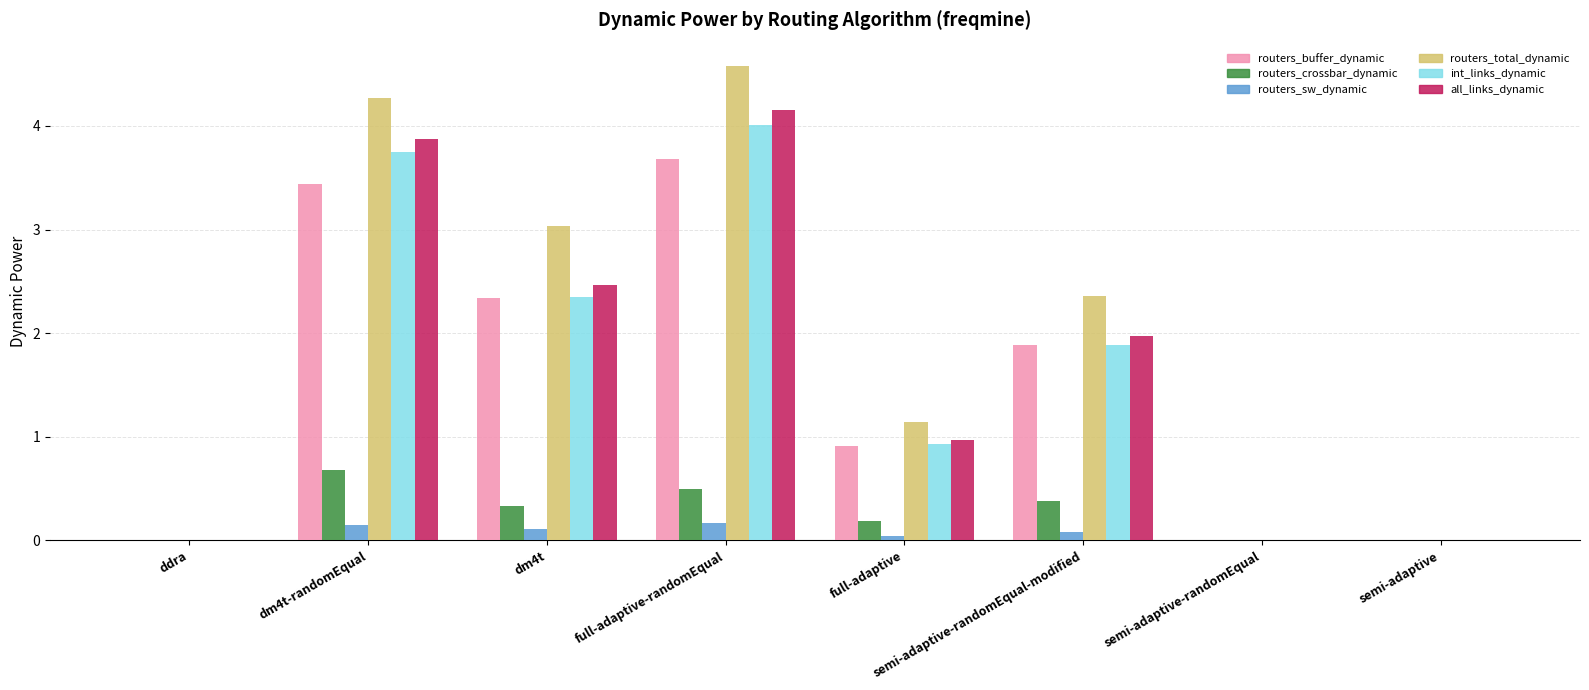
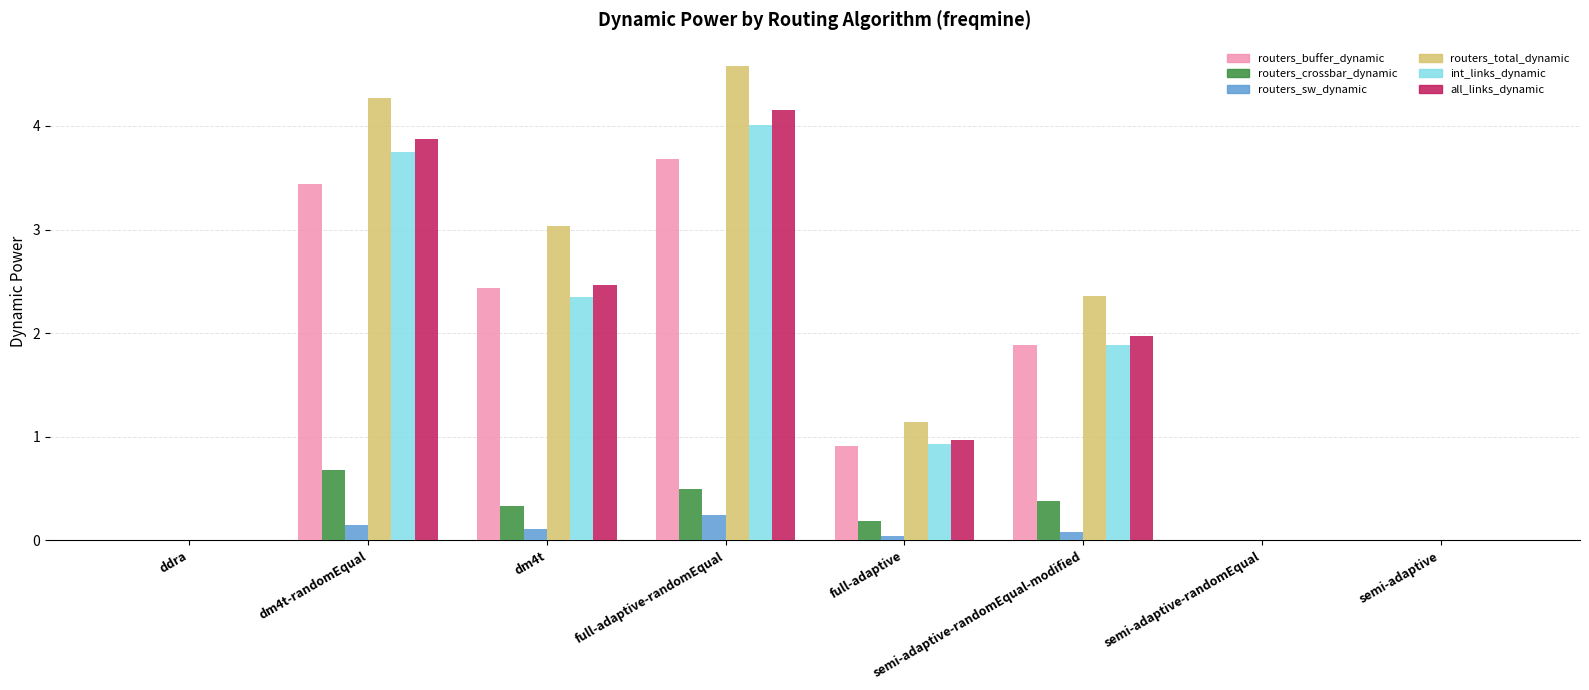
  {
    "routers_buffer_dynamic": {
      "dm4t-randomEqual": 3.44,
-     "dm4t": 2.34,
+     "dm4t": 2.43,
      "full-adaptive-randomEqual": 3.68,
      "full-adaptive": 0.91,
      "semi-adaptive-randomEqual-modified": 1.89
    },
    "routers_crossbar_dynamic": {
      "dm4t-randomEqual": 0.68,
      "dm4t": 0.33,
      "full-adaptive-randomEqual": 0.49,
      "full-adaptive": 0.18,
      "semi-adaptive-randomEqual-modified": 0.38
    },
    "routers_sw_dynamic": {
      "dm4t-randomEqual": 0.15,
      "dm4t": 0.11,
-     "full-adaptive-randomEqual": 0.16,
+     "full-adaptive-randomEqual": 0.24,
      "full-adaptive": 0.04,
      "semi-adaptive-randomEqual-modified": 0.08
    },
    "routers_total_dynamic": {
      "dm4t-randomEqual": 4.27,
      "dm4t": 3.04,
      "full-adaptive-randomEqual": 4.58,
      "full-adaptive": 1.14,
      "semi-adaptive-randomEqual-modified": 2.35
    },
    "int_links_dynamic": {
      "dm4t-randomEqual": 3.75,
      "dm4t": 2.35,
      "full-adaptive-randomEqual": 4.01,
      "full-adaptive": 0.93,
      "semi-adaptive-randomEqual-modified": 1.88
    },
    "all_links_dynamic": {
      "dm4t-randomEqual": 3.88,
      "dm4t": 2.46,
      "full-adaptive-randomEqual": 4.15,
      "full-adaptive": 0.97,
      "semi-adaptive-randomEqual-modified": 1.97
    }
  }
